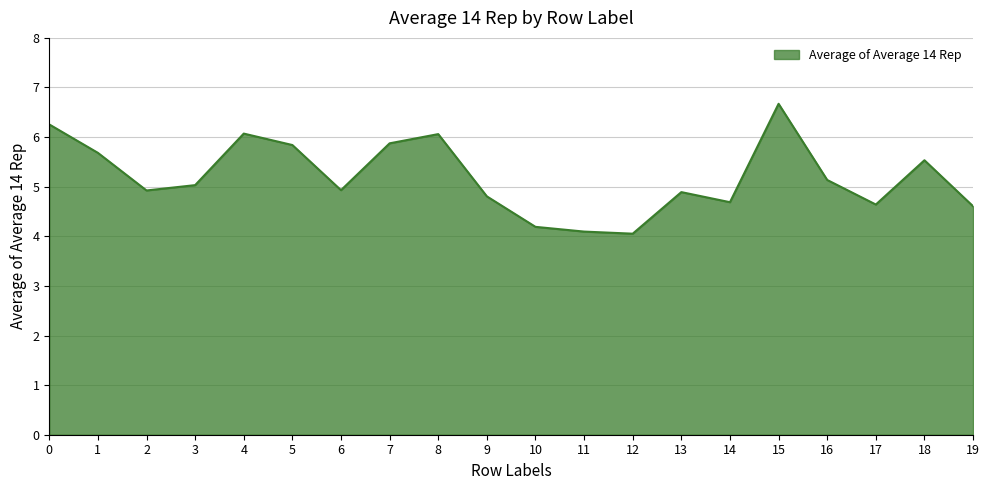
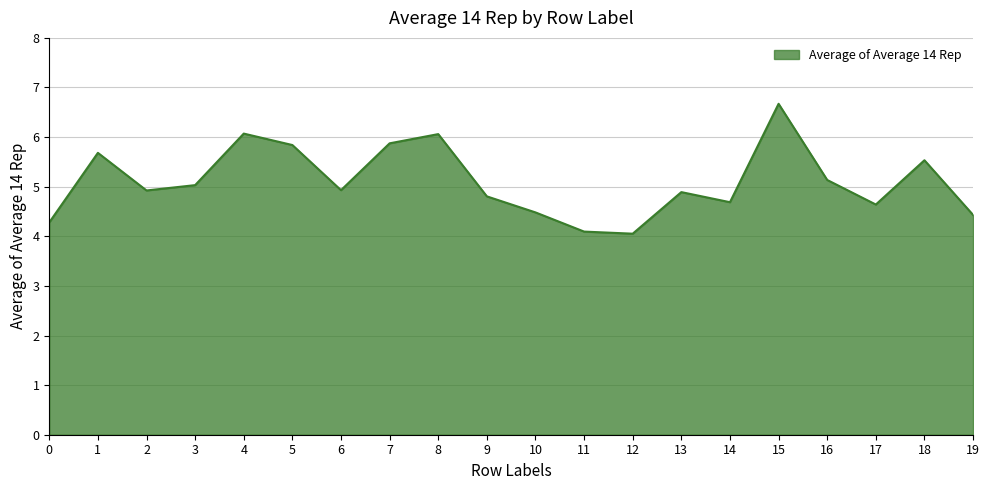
  {
-   "0": 6.3,
+   "0": 4.3,
    "1": 5.7,
    "2": 4.9,
    "3": 5.0,
    "4": 6.1,
    "5": 5.8,
    "6": 4.9,
    "7": 5.9,
    "8": 6.1,
    "9": 4.8,
-   "10": 4.2,
+   "10": 4.5,
    "11": 4.1,
    "12": 4.1,
    "13": 4.9,
    "14": 4.7,
    "15": 6.7,
    "16": 5.1,
    "17": 4.6,
    "18": 5.5,
-   "19": 4.6
+   "19": 4.4
  }
